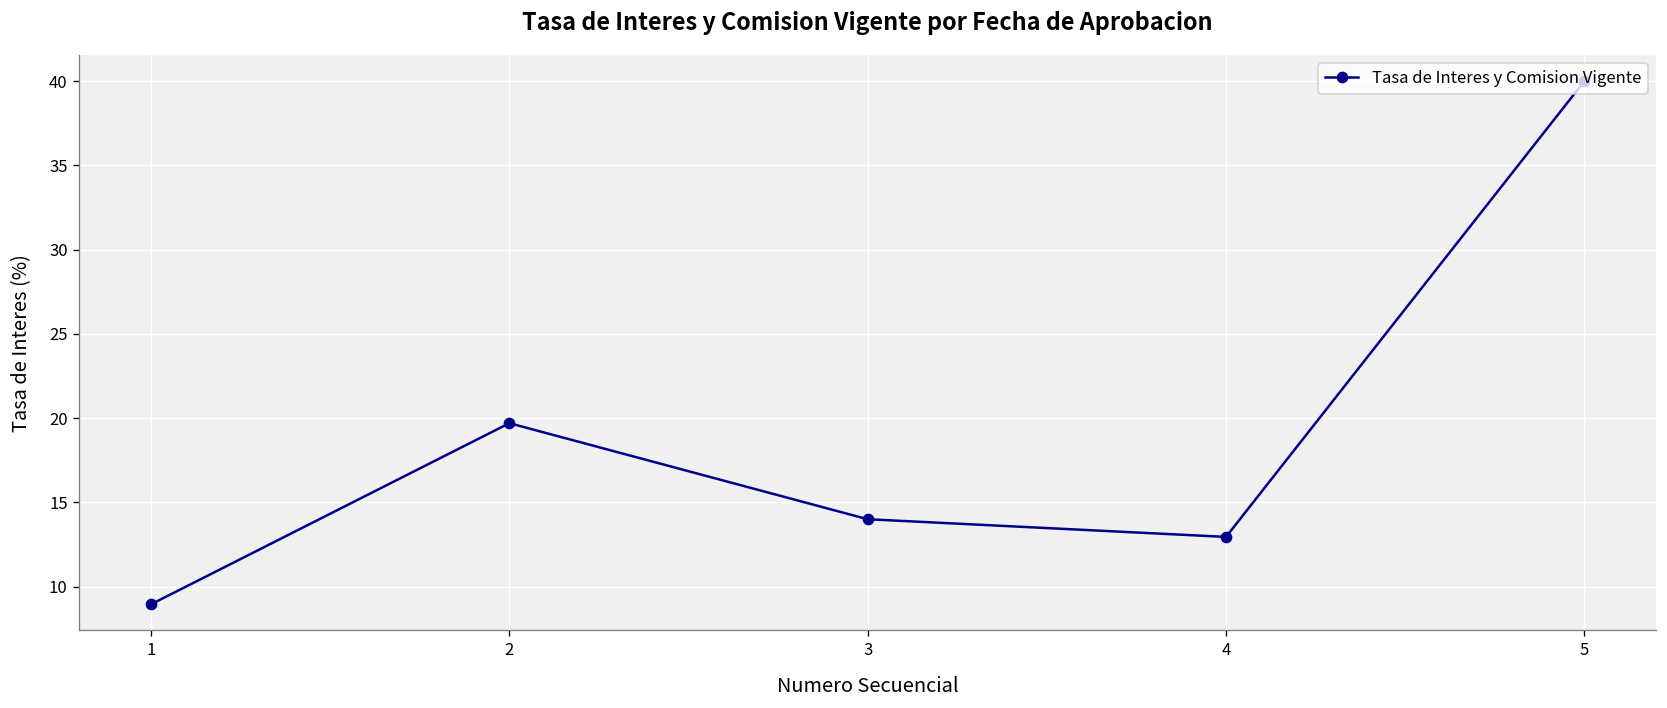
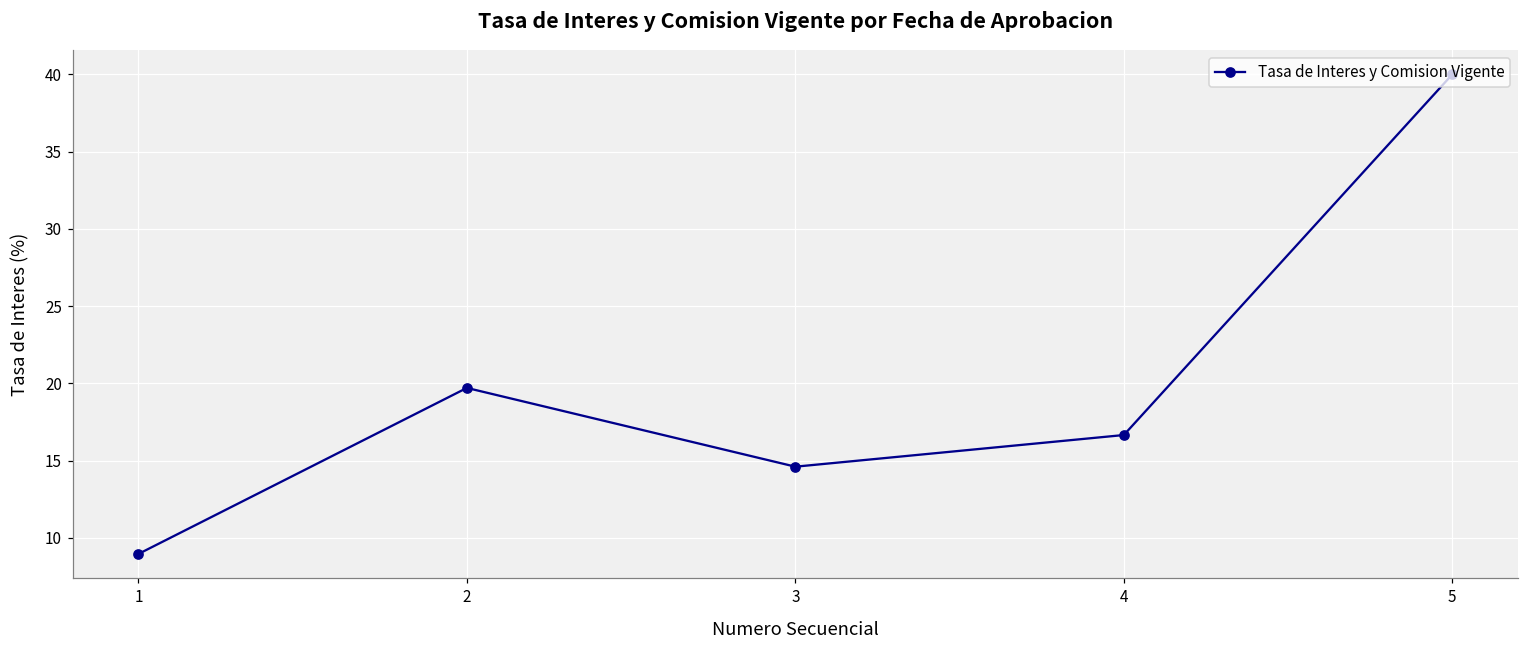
  {
    "1": 9.0,
    "2": 19.7,
-   "3": 14.0,
-   "4": 13.0
+   "3": 14.6,
+   "4": 16.7
  }
